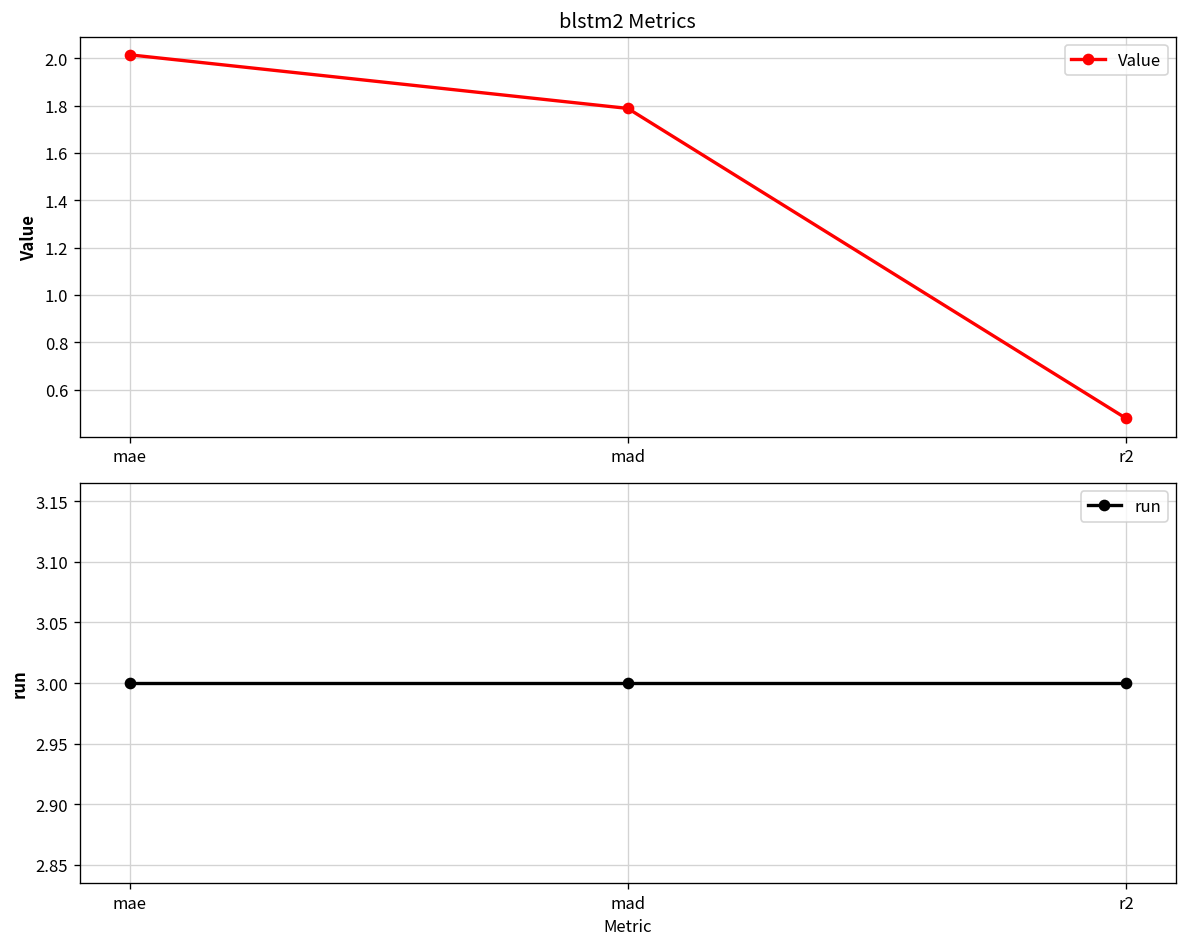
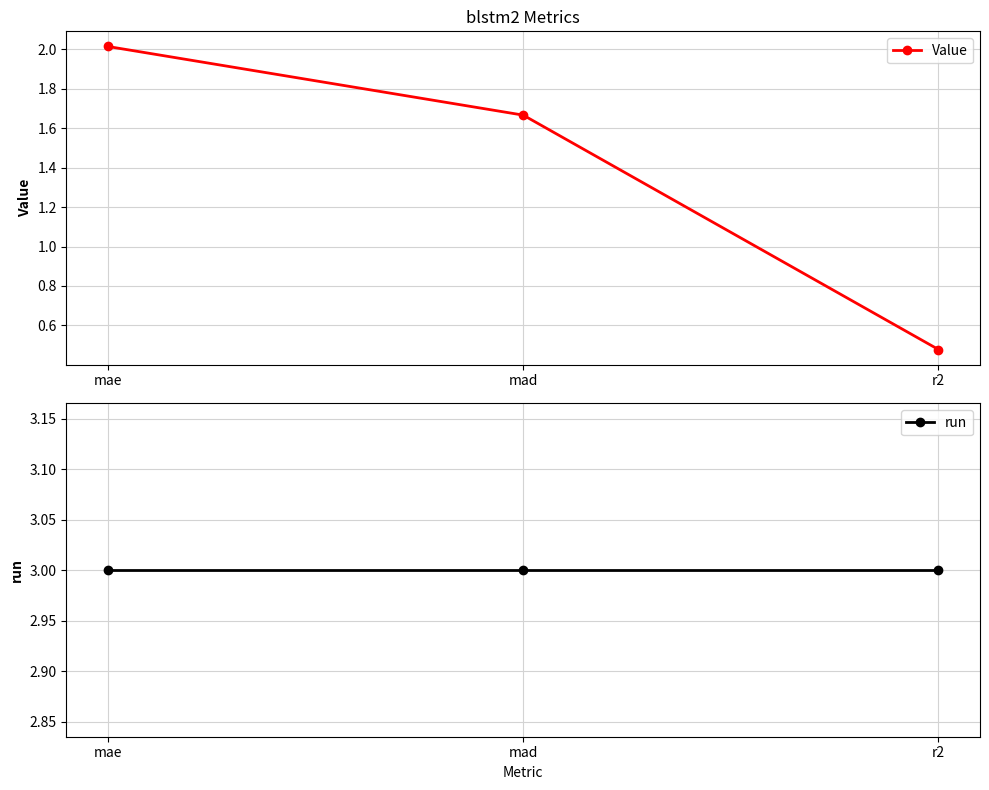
  {
    "blstm2 Metrics": {
      "mae": 2.01,
-     "mad": 1.79,
+     "mad": 1.67,
      "r2": 0.48
    }
  }
